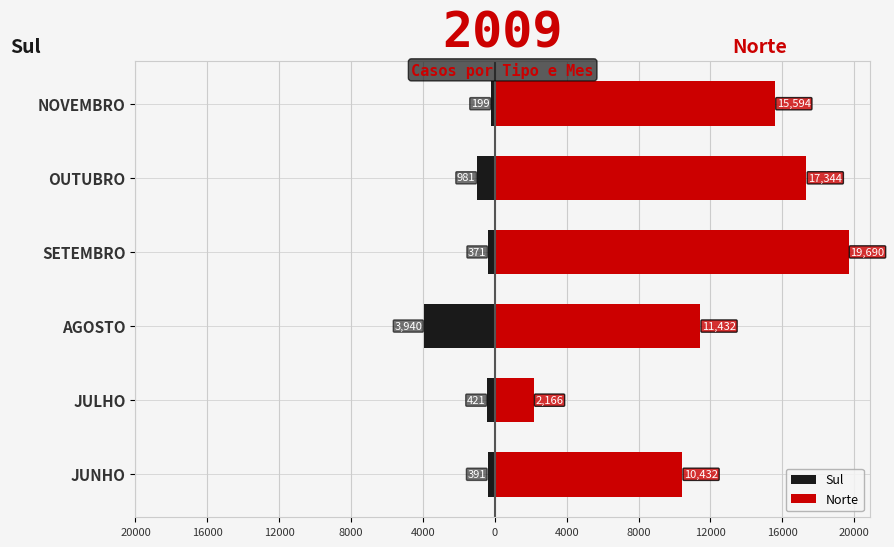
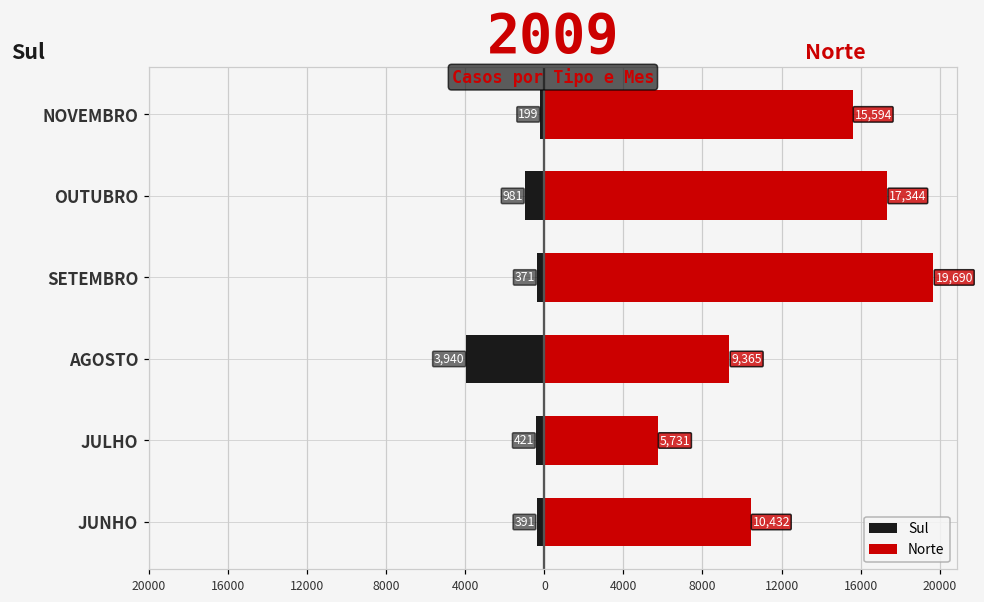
  {
    "Norte": {
-     "AGOSTO": "11,432",
-     "JULHO": "2,166"
+     "AGOSTO": "9,365",
+     "JULHO": "5,731"
    }
  }
